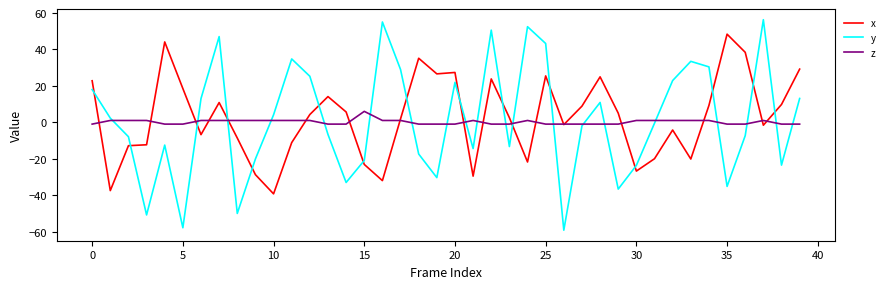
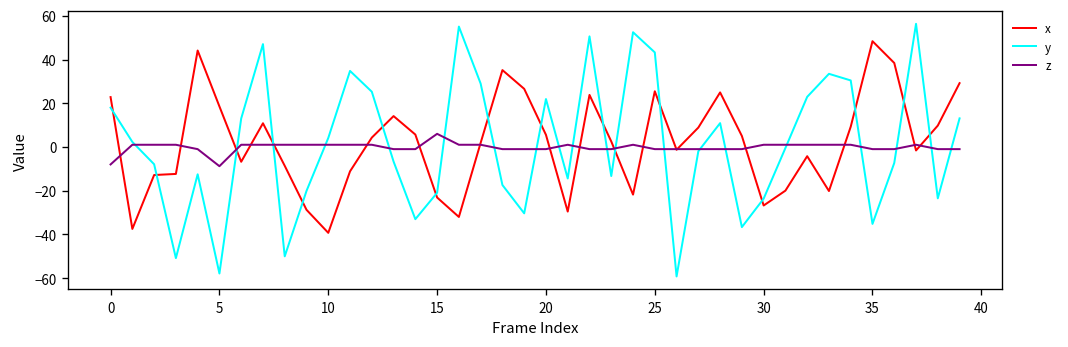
  {
    "x": {
      "0": 23,
      "5": 19,
      "10": -39,
      "15": -23,
-     "20": 27,
+     "20": 6,
      "25": 25,
      "30": -27,
      "35": 48
    },
    "y": {
      "0": 18,
      "5": -58,
      "10": 4,
      "15": -21,
      "20": 22,
      "25": 43,
      "30": -24,
      "35": -35
    },
    "z": {
-     "0": -1,
-     "5": -1,
+     "0": -8,
+     "5": -9,
      "10": 1,
      "15": 6,
      "20": -1,
      "25": -1,
      "30": 1,
      "35": -1
    }
  }
